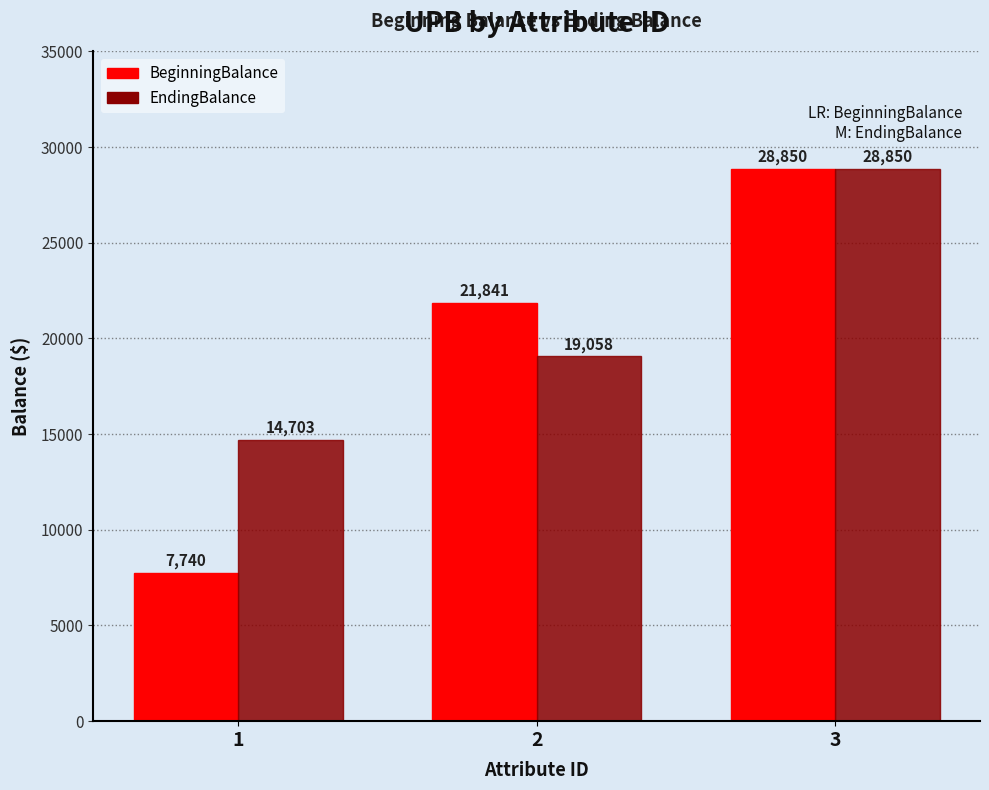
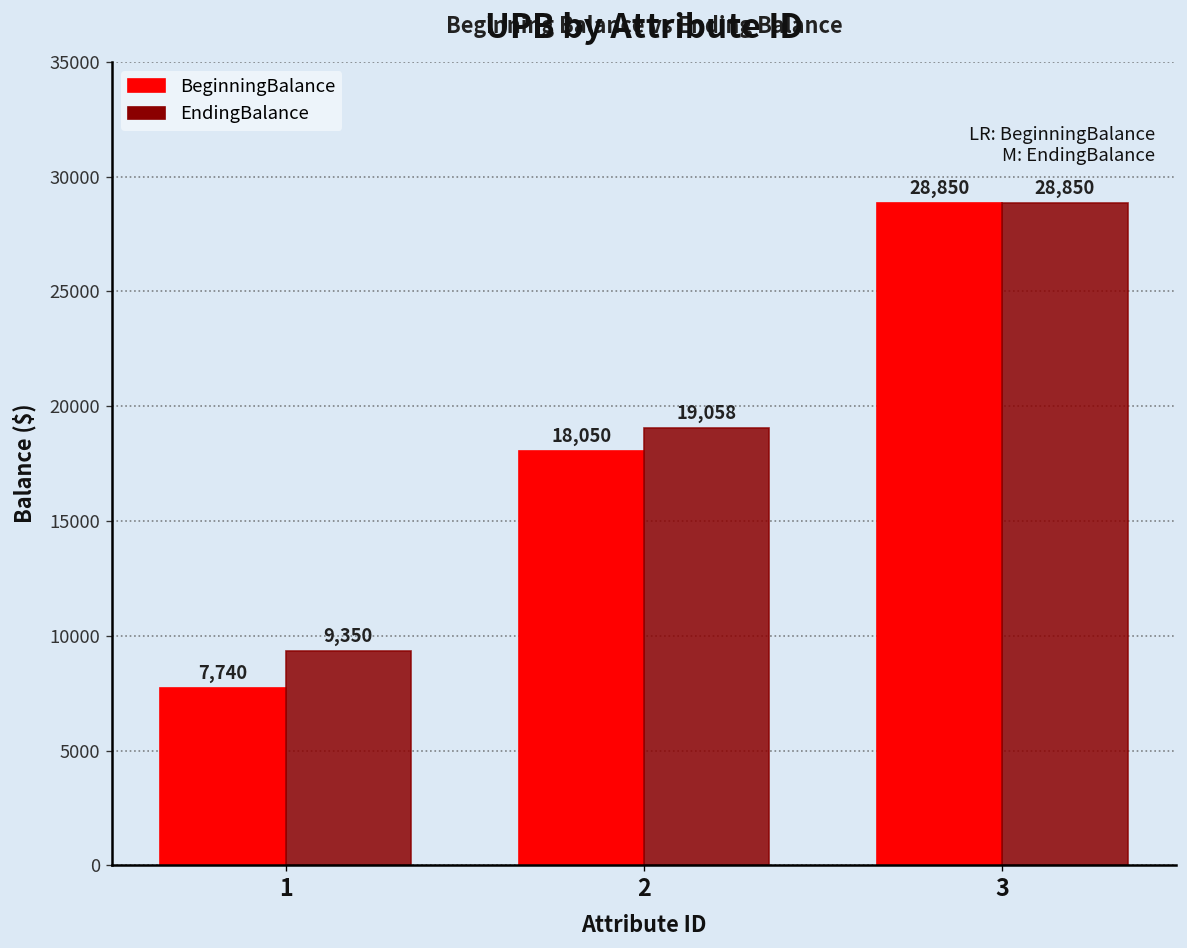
  {
    "BeginningBalance": {
-     "2": "21,841",
+     "2": "18,050",
      "3": "28,850"
    },
    "EndingBalance": {
-     "1": "14,703",
+     "1": "9,350",
      "2": "19,058",
      "3": "28,850"
    }
  }
